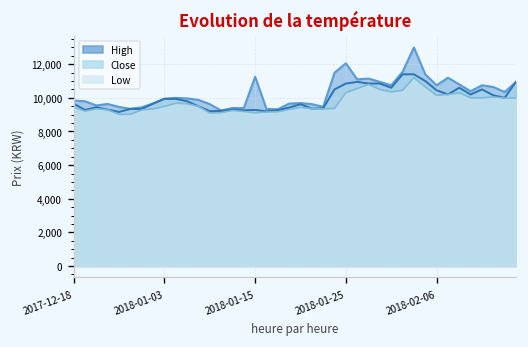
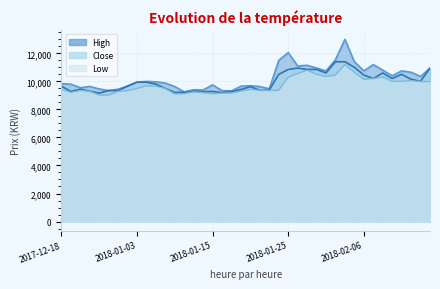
  {
    "High": {
-     "2018-01-15": "11,300",
+     "2018-01-15": "9,800",
      "2018-01-25": "12,100",
      "2018-02-06": "10,800"
    }
  }
